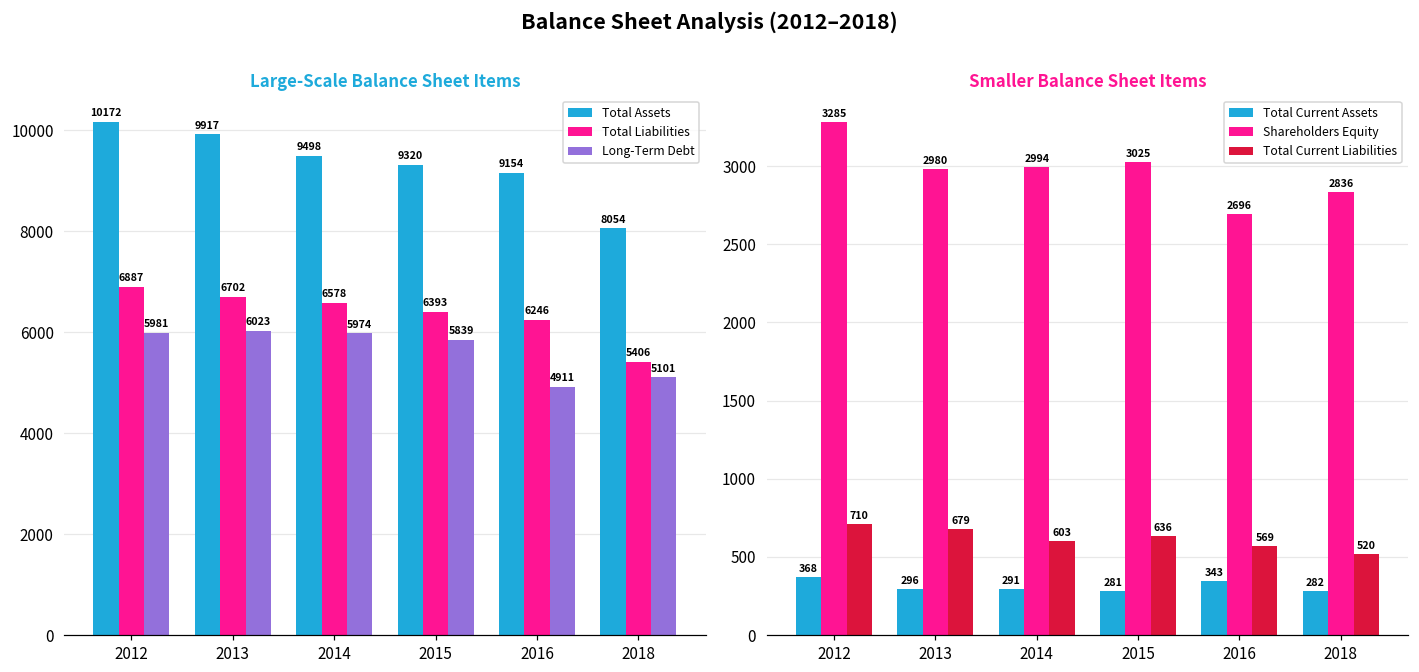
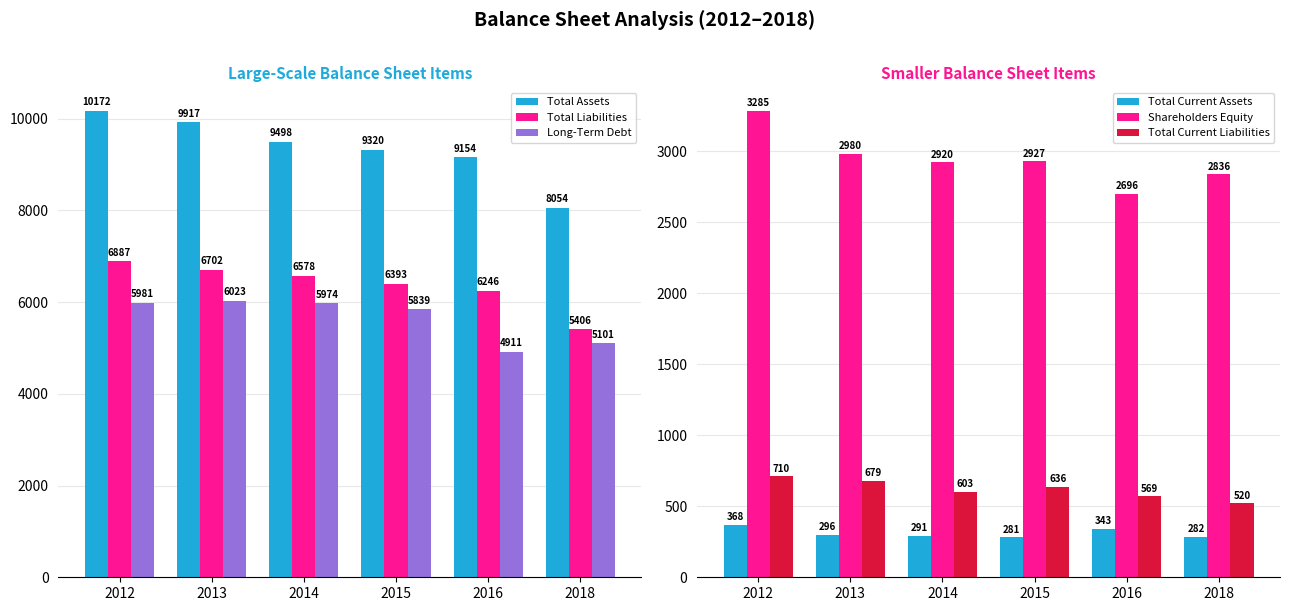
  {
    "Large-Scale Balance Sheet Items": {
      "Total Assets": {
        "2012": 10172,
        "2013": 9917,
        "2014": 9498,
        "2015": 9320,
        "2016": 9154,
        "2018": 8054
      },
      "Total Liabilities": {
        "2012": 6887,
        "2013": 6702,
        "2014": 6578,
        "2015": 6393,
        "2016": 6246,
        "2018": 5406
      },
      "Long-Term Debt": {
        "2012": 5981,
        "2013": 6023,
        "2014": 5974,
        "2015": 5839,
        "2016": 4911,
        "2018": 5101
      }
    },
    "Smaller Balance Sheet Items": {
      "Total Current Assets": {
        "2012": 368,
        "2013": 296,
        "2014": 291,
        "2015": 281,
        "2016": 343,
        "2018": 282
      },
      "Shareholders Equity": {
        "2012": 3285,
        "2013": 2980,
-       "2014": 2994,
-       "2015": 3025,
+       "2014": 2920,
+       "2015": 2927,
        "2016": 2696,
        "2018": 2836
      },
      "Total Current Liabilities": {
        "2012": 710,
        "2013": 679,
        "2014": 603,
        "2015": 636,
        "2016": 569,
        "2018": 520
      }
    }
  }
